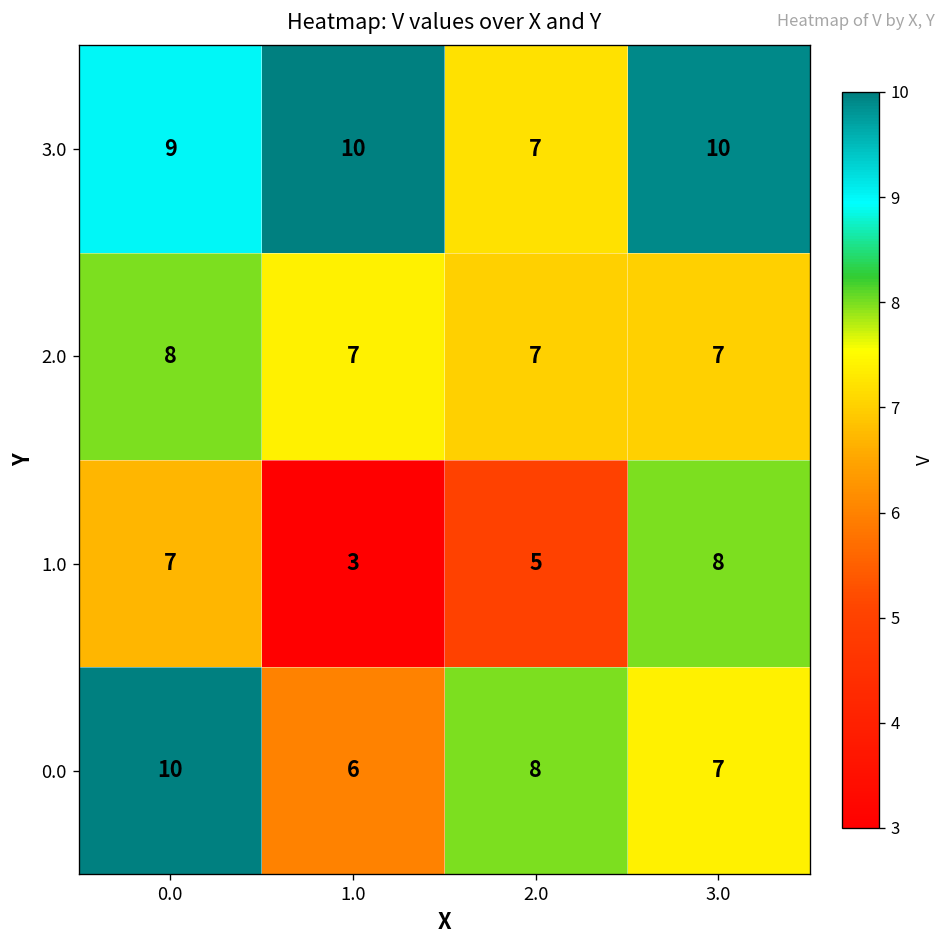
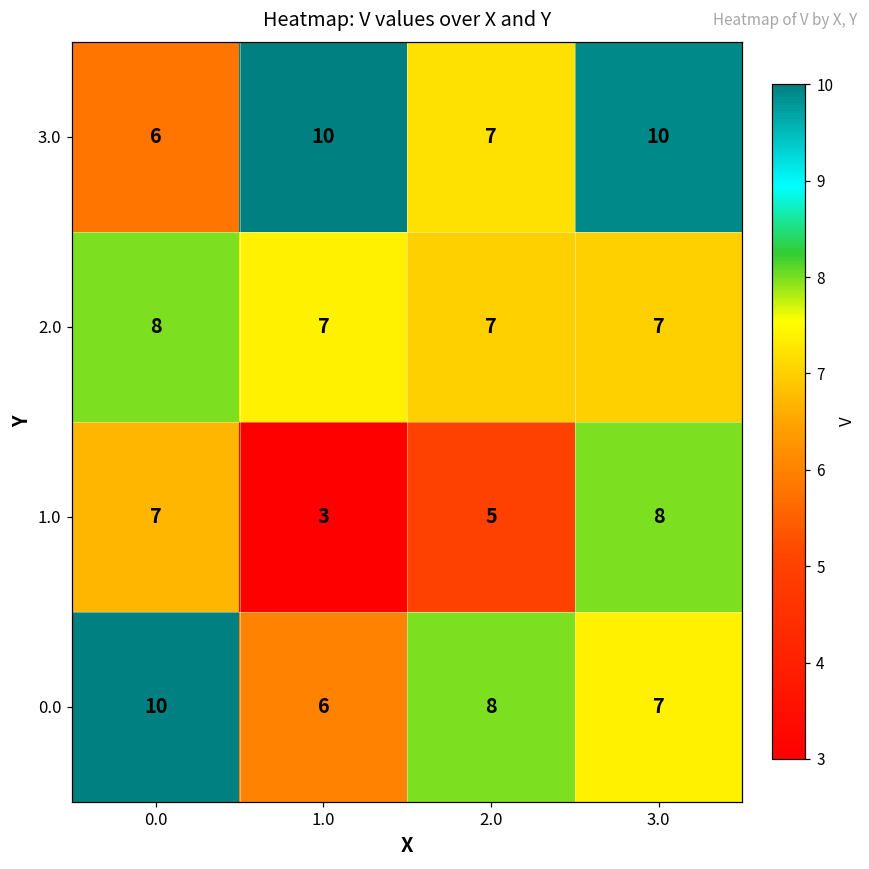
  {
    "3.0": {
-     "0.0": 9,
+     "0.0": 6,
      "1.0": 10,
      "2.0": 7,
      "3.0": 10
    },
    "2.0": {
      "0.0": 8,
      "1.0": 7,
      "2.0": 7,
      "3.0": 7
    },
    "1.0": {
      "0.0": 7,
      "1.0": 3,
      "2.0": 5,
      "3.0": 8
    },
    "0.0": {
      "0.0": 10,
      "1.0": 6,
      "2.0": 8,
      "3.0": 7
    }
  }
